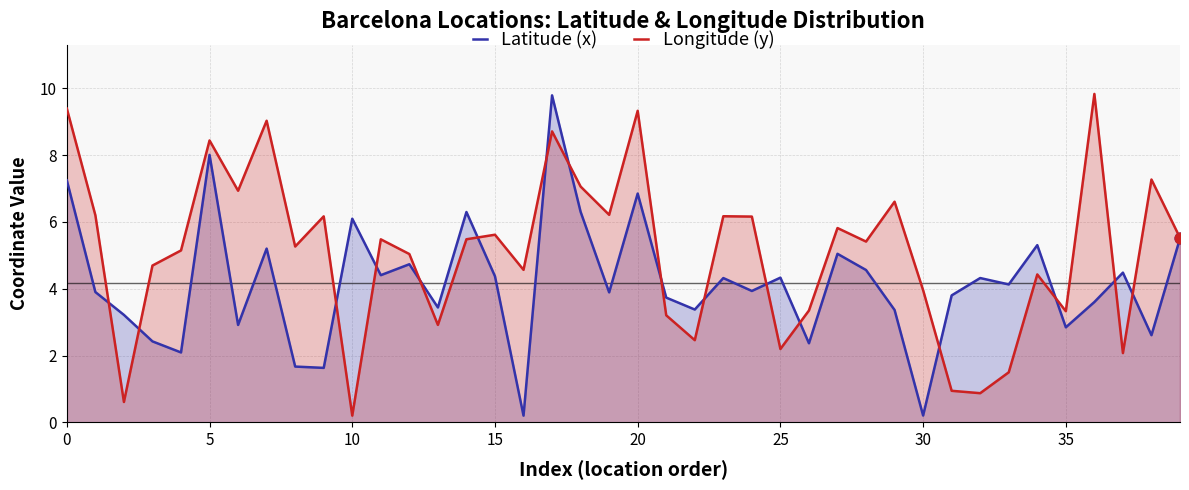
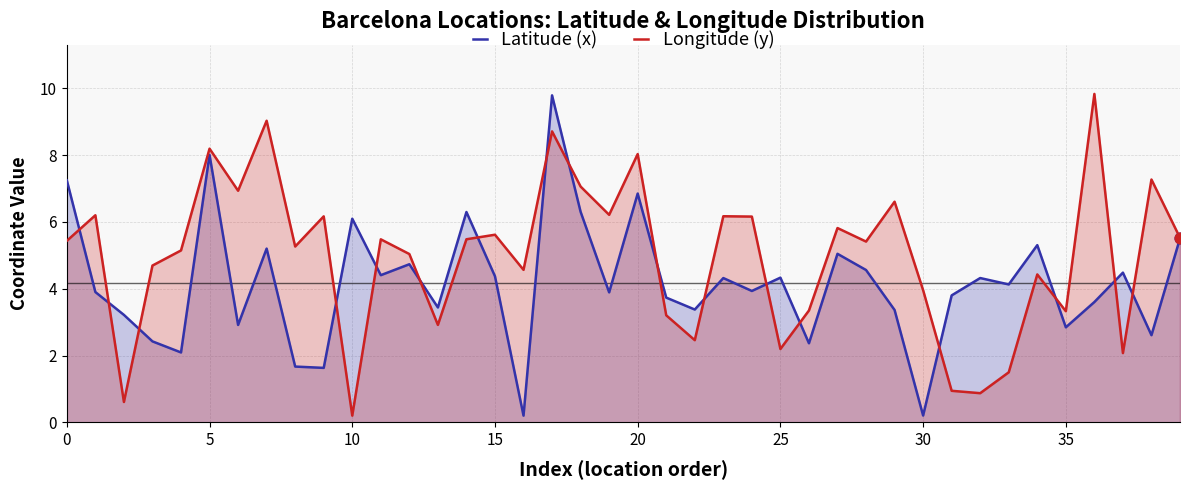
  {
    "Longitude (y)": {
-     "0": 9.4,
-     "5": 8.4,
+     "0": 5.4,
+     "5": 8.2,
      "10": 0.2,
      "15": 5.6,
-     "20": 9.3,
+     "20": 8.0,
      "25": 2.2,
      "30": 4.0,
      "35": 3.3
    }
  }
